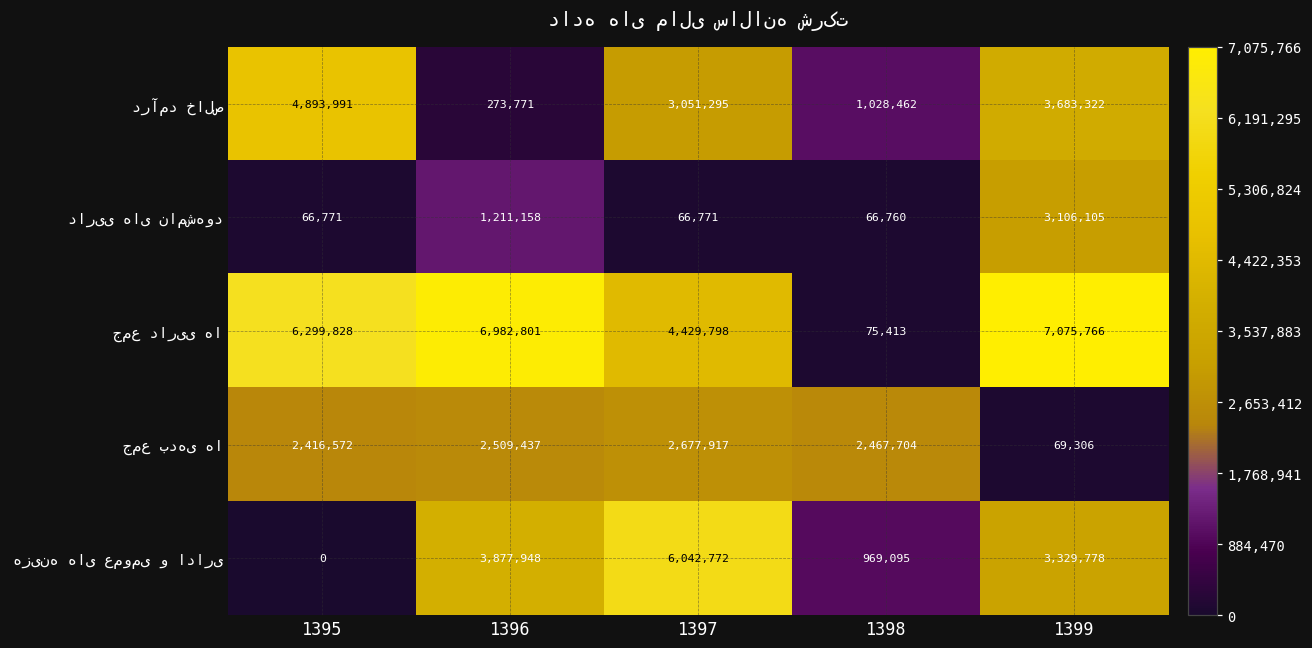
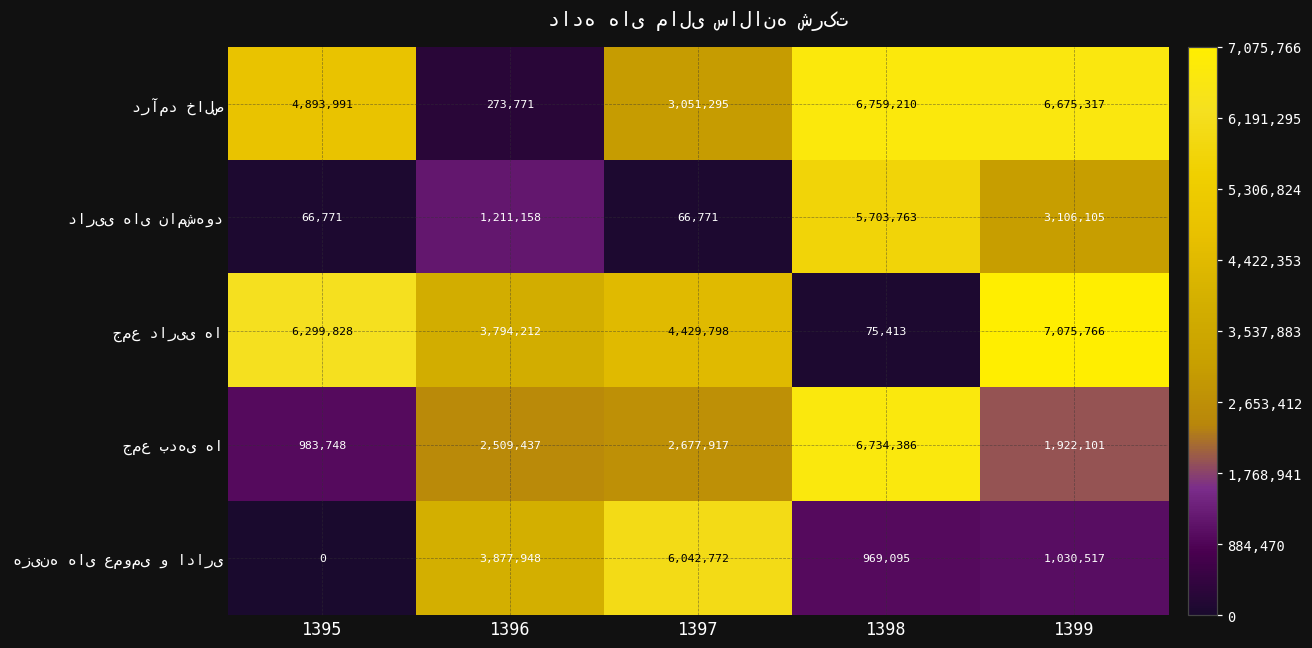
  {
    "درآمد خالص": {
      "1395": "4,893,991",
      "1396": "273,771",
      "1397": "3,051,295",
-     "1398": "1,028,462",
-     "1399": "3,683,322"
+     "1398": "6,759,210",
+     "1399": "6,675,317"
    },
    "داریی های نامشهود": {
      "1395": "66,771",
      "1396": "1,211,158",
      "1397": "66,771",
-     "1398": "66,760",
+     "1398": "5,703,763",
      "1399": "3,106,105"
    },
    "جمع داریی ها": {
      "1395": "6,299,828",
-     "1396": "6,982,801",
+     "1396": "3,794,212",
      "1397": "4,429,798",
      "1398": "75,413",
      "1399": "7,075,766"
    },
    "جمع بدهی ها": {
-     "1395": "2,416,572",
+     "1395": "983,748",
      "1396": "2,509,437",
      "1397": "2,677,917",
-     "1398": "2,467,704",
-     "1399": "69,306"
+     "1398": "6,734,386",
+     "1399": "1,922,101"
    },
    "هزینه های عمومی و اداری": {
      "1395": "0",
      "1396": "3,877,948",
      "1397": "6,042,772",
      "1398": "969,095",
-     "1399": "3,329,778"
+     "1399": "1,030,517"
    }
  }
